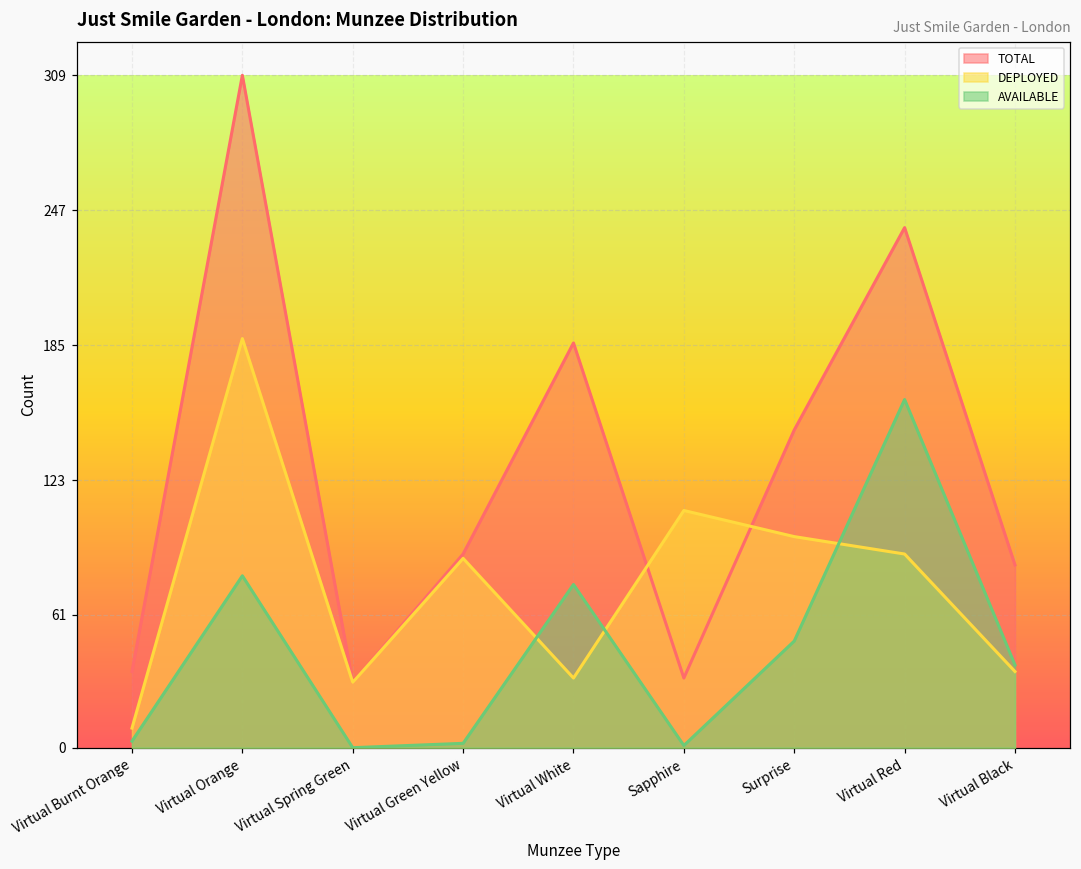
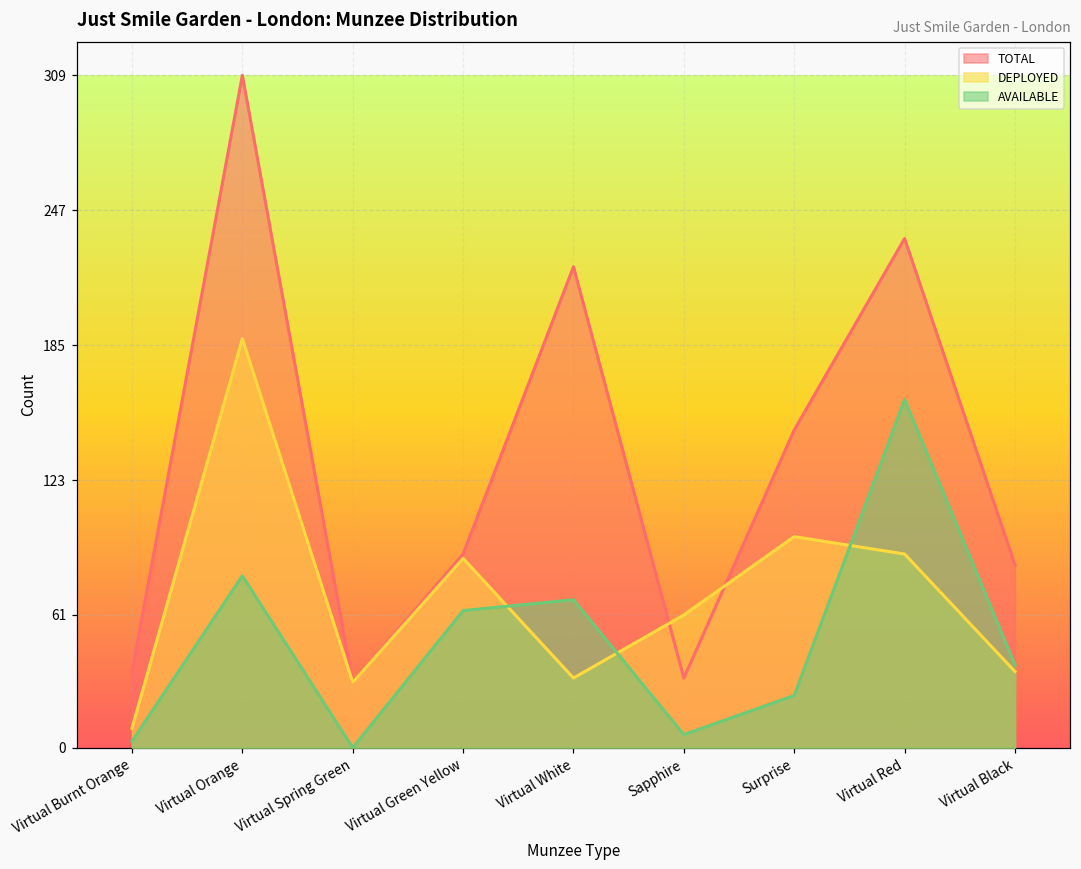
  {
    "TOTAL": {
      "Virtual Burnt Orange": 35,
      "Virtual Orange": 309,
      "Virtual Green Yellow": 89,
-     "Virtual White": 186,
+     "Virtual White": 221,
      "Sapphire": 32,
      "Surprise": 146,
-     "Virtual Red": 239,
+     "Virtual Red": 234,
      "Virtual Black": 84
    },
    "DEPLOYED": {
      "Virtual Burnt Orange": 9,
      "Virtual Orange": 188,
      "Virtual Green Yellow": 87,
      "Virtual White": 32,
-     "Sapphire": 109,
+     "Sapphire": 61,
      "Surprise": 97,
      "Virtual Red": 89,
      "Virtual Black": 35
    },
    "AVAILABLE": {
      "Virtual Burnt Orange": 3,
      "Virtual Orange": 79,
      "Virtual Spring Green": 0,
-     "Virtual Green Yellow": 2,
-     "Virtual White": 75,
-     "Sapphire": 1,
-     "Surprise": 49,
+     "Virtual Green Yellow": 63,
+     "Virtual White": 68,
+     "Sapphire": 6,
+     "Surprise": 24,
      "Virtual Red": 160,
      "Virtual Black": 38
    }
  }
